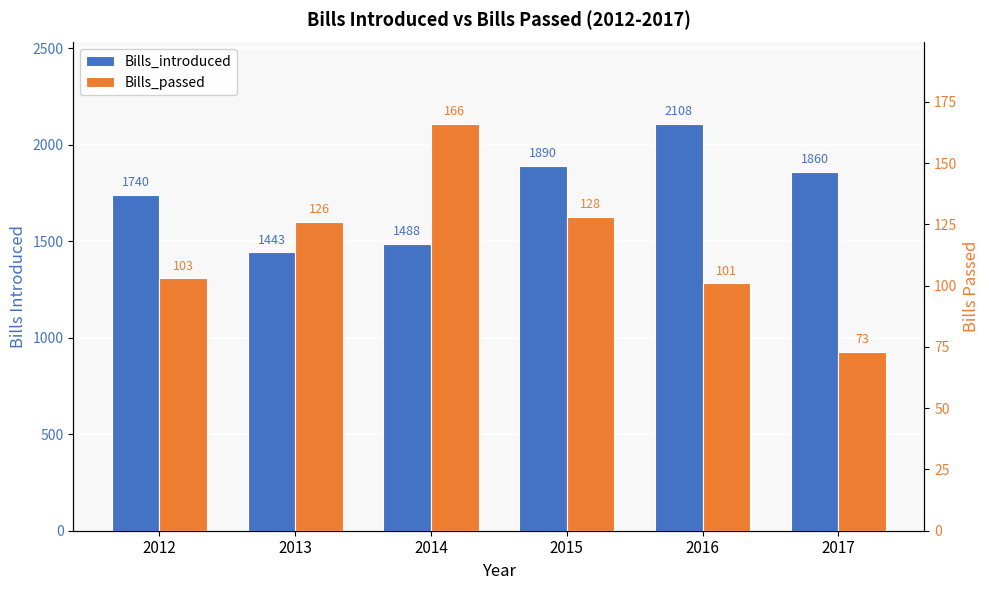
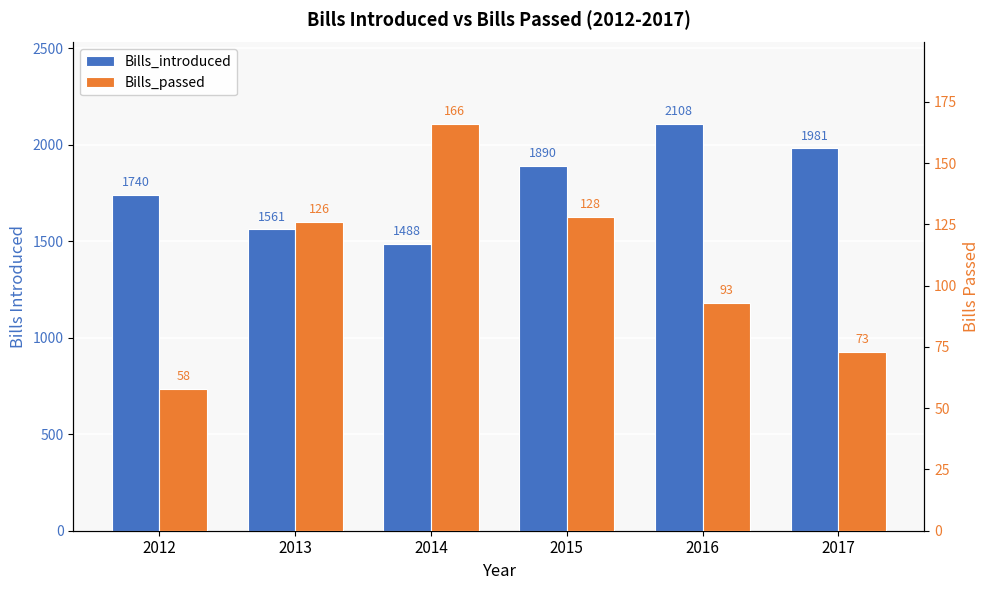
  {
    "Bills_introduced": {
      "2012": 1740,
-     "2013": 1443,
+     "2013": 1561,
      "2014": 1488,
      "2015": 1890,
      "2016": 2108,
-     "2017": 1860
+     "2017": 1981
    },
    "Bills_passed": {
-     "2012": 103,
+     "2012": 58,
      "2013": 126,
      "2014": 166,
      "2015": 128,
-     "2016": 101,
+     "2016": 93,
      "2017": 73
    }
  }
